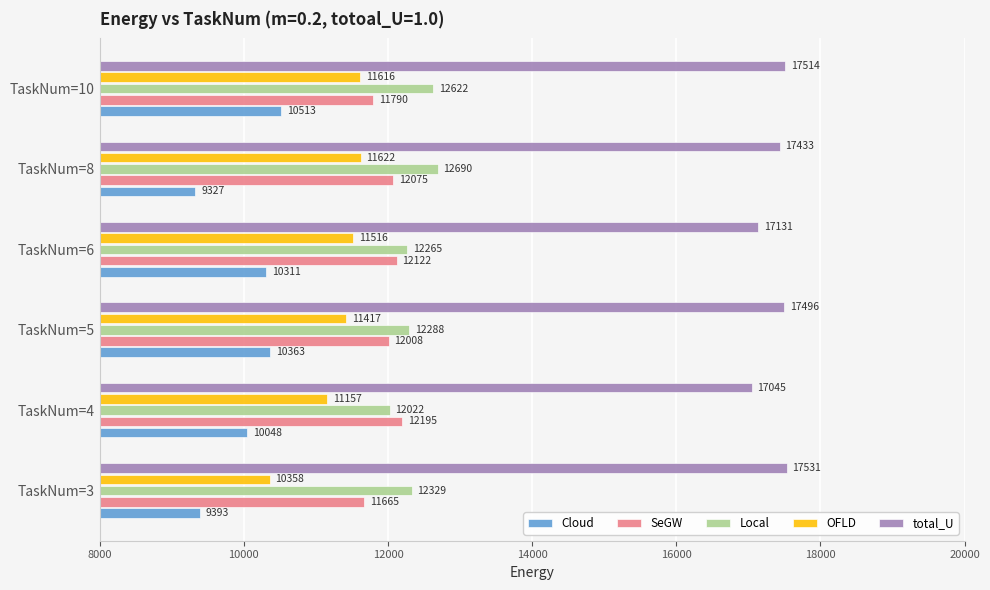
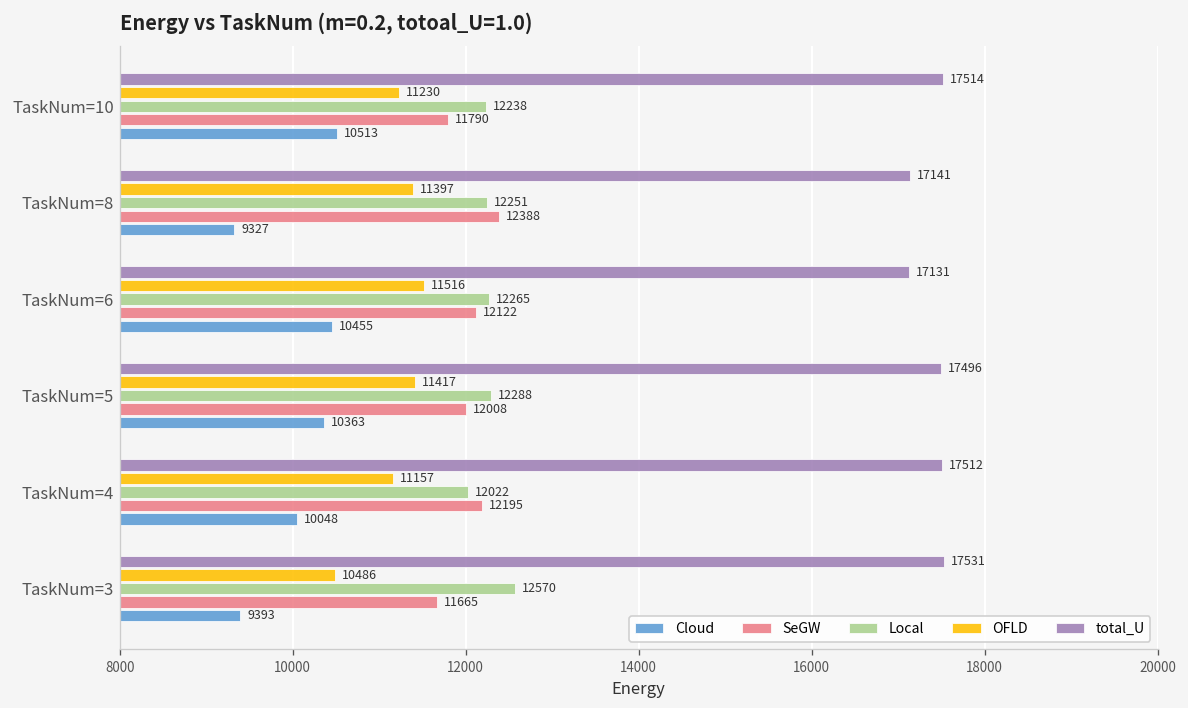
  {
    "Cloud": {
      "TaskNum=10": 10513,
      "TaskNum=8": 9327,
-     "TaskNum=6": 10311,
+     "TaskNum=6": 10455,
      "TaskNum=5": 10363,
      "TaskNum=4": 10048,
      "TaskNum=3": 9393
    },
    "SeGW": {
      "TaskNum=10": 11790,
-     "TaskNum=8": 12075,
+     "TaskNum=8": 12388,
      "TaskNum=6": 12122,
      "TaskNum=5": 12008,
      "TaskNum=4": 12195,
      "TaskNum=3": 11665
    },
    "Local": {
-     "TaskNum=10": 12622,
-     "TaskNum=8": 12690,
+     "TaskNum=10": 12238,
+     "TaskNum=8": 12251,
      "TaskNum=6": 12265,
      "TaskNum=5": 12288,
      "TaskNum=4": 12022,
-     "TaskNum=3": 12329
+     "TaskNum=3": 12570
    },
    "OFLD": {
-     "TaskNum=10": 11616,
-     "TaskNum=8": 11622,
+     "TaskNum=10": 11230,
+     "TaskNum=8": 11397,
      "TaskNum=6": 11516,
      "TaskNum=5": 11417,
      "TaskNum=4": 11157,
-     "TaskNum=3": 10358
+     "TaskNum=3": 10486
    },
    "total_U": {
      "TaskNum=10": 17514,
-     "TaskNum=8": 17433,
+     "TaskNum=8": 17141,
      "TaskNum=6": 17131,
      "TaskNum=5": 17496,
-     "TaskNum=4": 17045,
+     "TaskNum=4": 17512,
      "TaskNum=3": 17531
    }
  }
